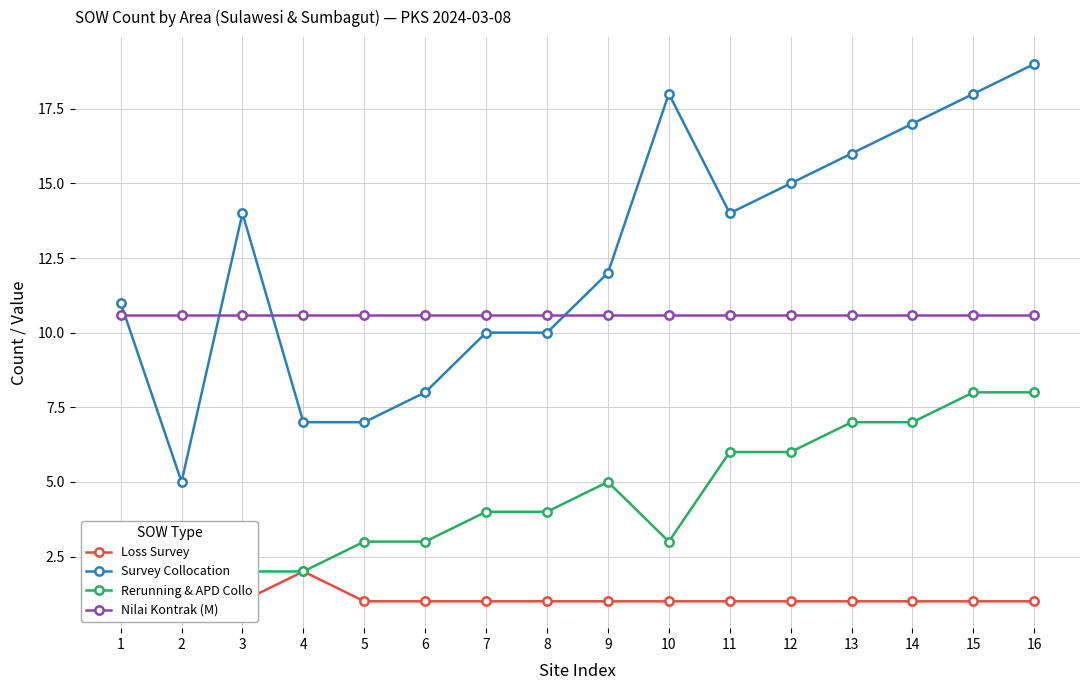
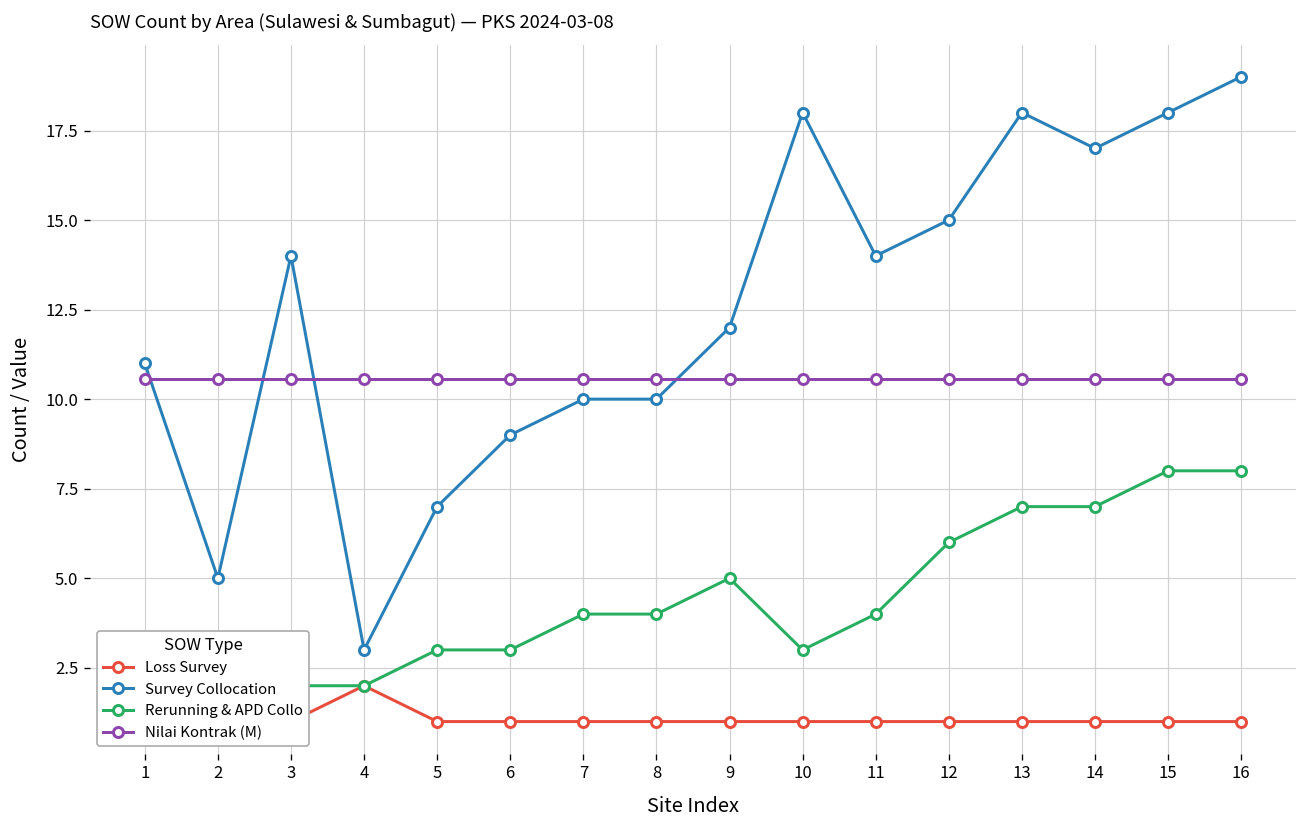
  {
    "Loss Survey": {
      "5": 1,
      "6": 1,
      "7": 1,
      "8": 1,
      "9": 1,
      "10": 1,
      "11": 1,
      "12": 1,
      "13": 1,
      "14": 1,
      "15": 1,
      "16": 1
    },
    "Survey Collocation": {
      "1": 11,
      "2": 5,
      "3": 14,
-     "4": 7,
+     "4": 3,
      "5": 7,
-     "6": 8,
+     "6": 9,
      "7": 10,
      "8": 10,
      "9": 12,
      "10": 18,
      "11": 14,
      "12": 15,
-     "13": 16,
+     "13": 18,
      "14": 17,
      "15": 18,
      "16": 19
    },
    "Rerunning & APD Collo": {
      "5": 3,
      "6": 3,
      "7": 4,
      "8": 4,
      "9": 5,
      "10": 3,
-     "11": 6,
+     "11": 4,
      "12": 6,
      "13": 7,
      "14": 7,
      "15": 8,
      "16": 8
    },
    "Nilai Kontrak (M)": {
      "1": 10.6,
      "2": 10.6,
      "3": 10.6,
      "4": 10.6,
      "5": 10.6,
      "6": 10.6,
      "7": 10.6,
      "8": 10.6,
      "9": 10.6,
      "10": 10.6,
      "11": 10.6,
      "12": 10.6,
      "13": 10.6,
      "14": 10.6,
      "15": 10.6,
      "16": 10.6
    }
  }
